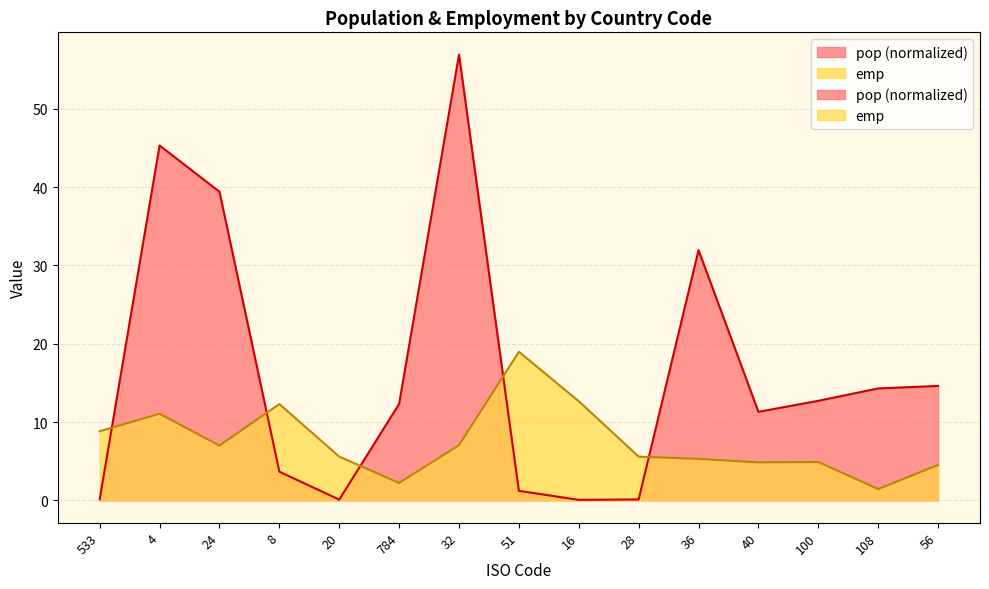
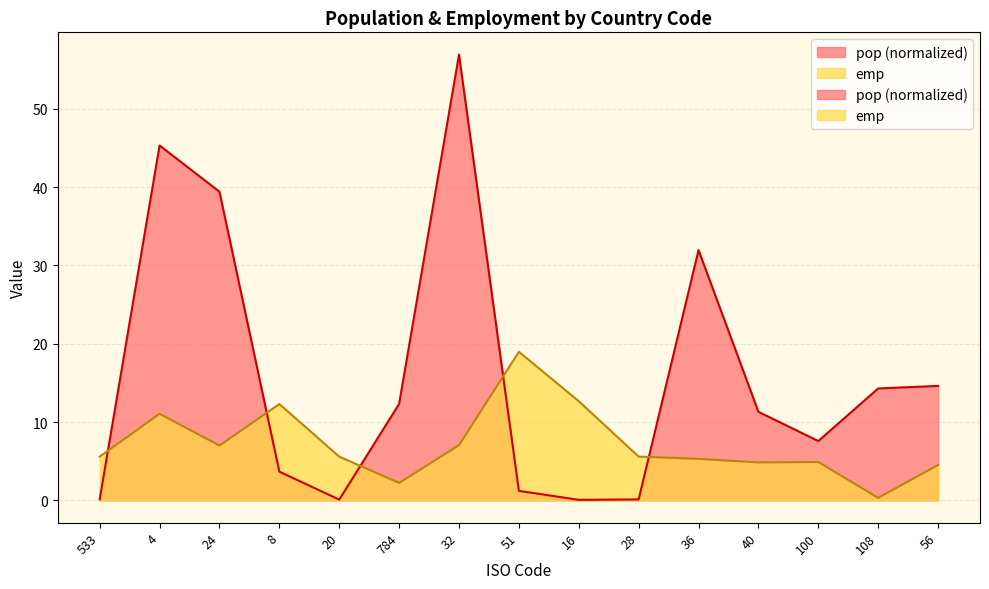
  {
    "pop (normalized)": {
      "533": 0,
      "4": 45,
      "24": 39,
      "8": 4,
      "20": 0,
      "784": 12,
      "32": 57,
      "51": 1,
      "16": 0,
      "28": 0,
      "36": 32,
      "40": 11,
-     "100": 13,
+     "100": 8,
      "108": 14,
      "56": 15
    },
    "emp": {
-     "533": 9,
+     "533": 6,
      "4": 11,
      "24": 7,
      "8": 12,
      "20": 6,
      "784": 2,
      "32": 7,
      "51": 19,
      "16": 13,
      "28": 6,
      "36": 5,
      "40": 5,
      "100": 5,
-     "108": 1,
+     "108": 0,
      "56": 5
    }
  }
